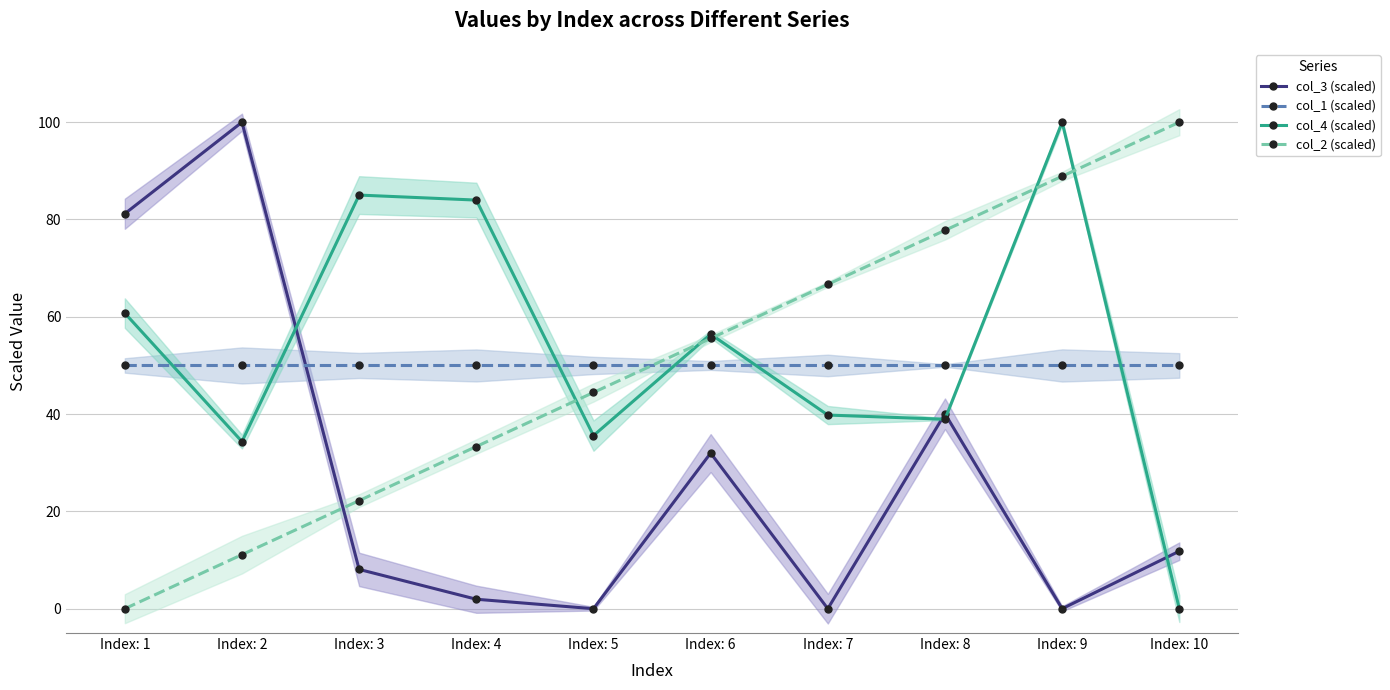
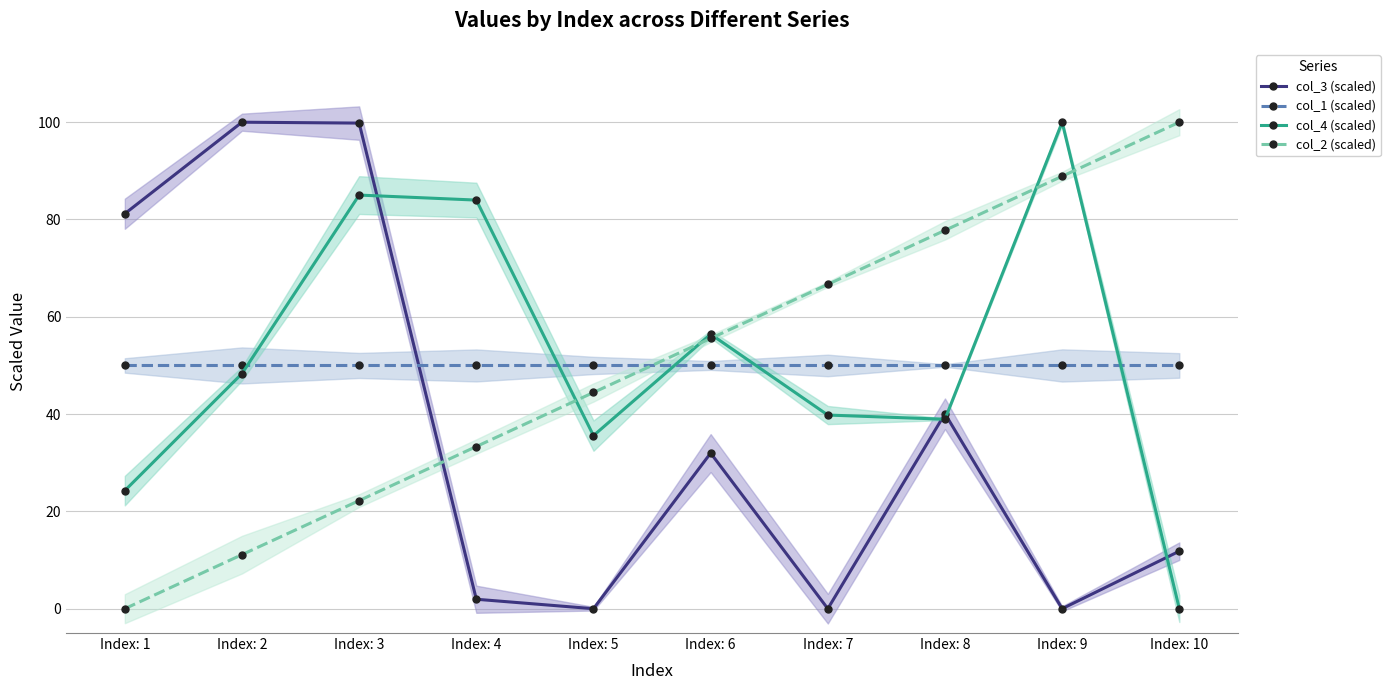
  {
    "col_3 (scaled)": {
      "Index: 1": 81,
      "Index: 2": 100,
-     "Index: 3": 8,
+     "Index: 3": 100,
      "Index: 4": 2,
      "Index: 6": 32,
      "Index: 7": 0,
      "Index: 8": 40,
      "Index: 10": 12
    },
    "col_4 (scaled)": {
-     "Index: 1": 61,
-     "Index: 2": 34,
+     "Index: 1": 24,
+     "Index: 2": 48,
      "Index: 3": 85,
      "Index: 4": 84,
      "Index: 5": 36,
      "Index: 7": 40,
      "Index: 9": 100,
      "Index: 10": 0
    }
  }
